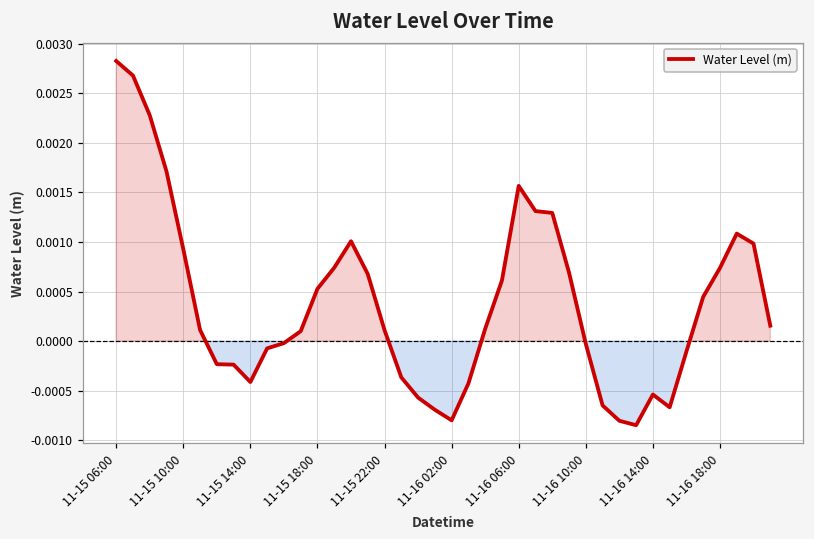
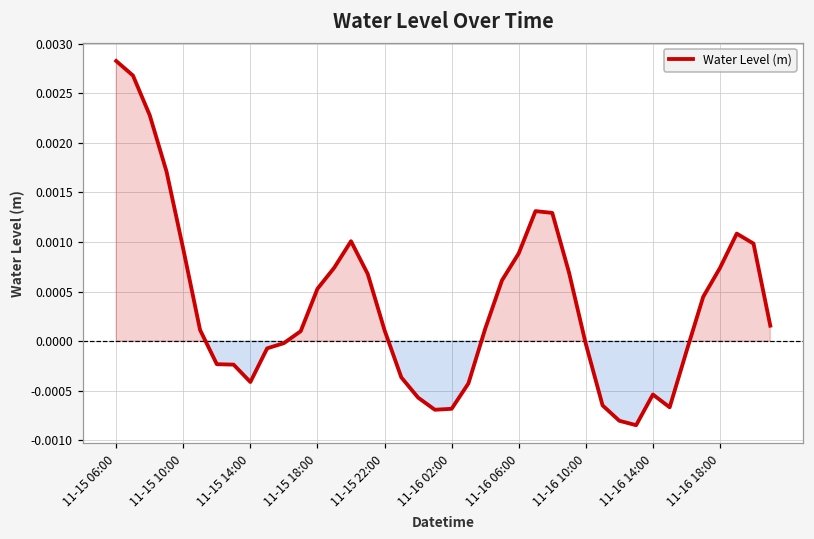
  {
    "11-15 06:00": 0.0028,
    "11-15 10:00": 0.0009,
    "11-15 14:00": -0.0004,
    "11-15 18:00": 0.0005,
    "11-15 22:00": 0.0001,
-   "11-16 02:00": -0.0008,
-   "11-16 06:00": 0.0016,
+   "11-16 02:00": -0.0007,
+   "11-16 06:00": 0.0009,
    "11-16 10:00": 0.0000,
    "11-16 14:00": -0.0005,
    "11-16 18:00": 0.0007
  }
